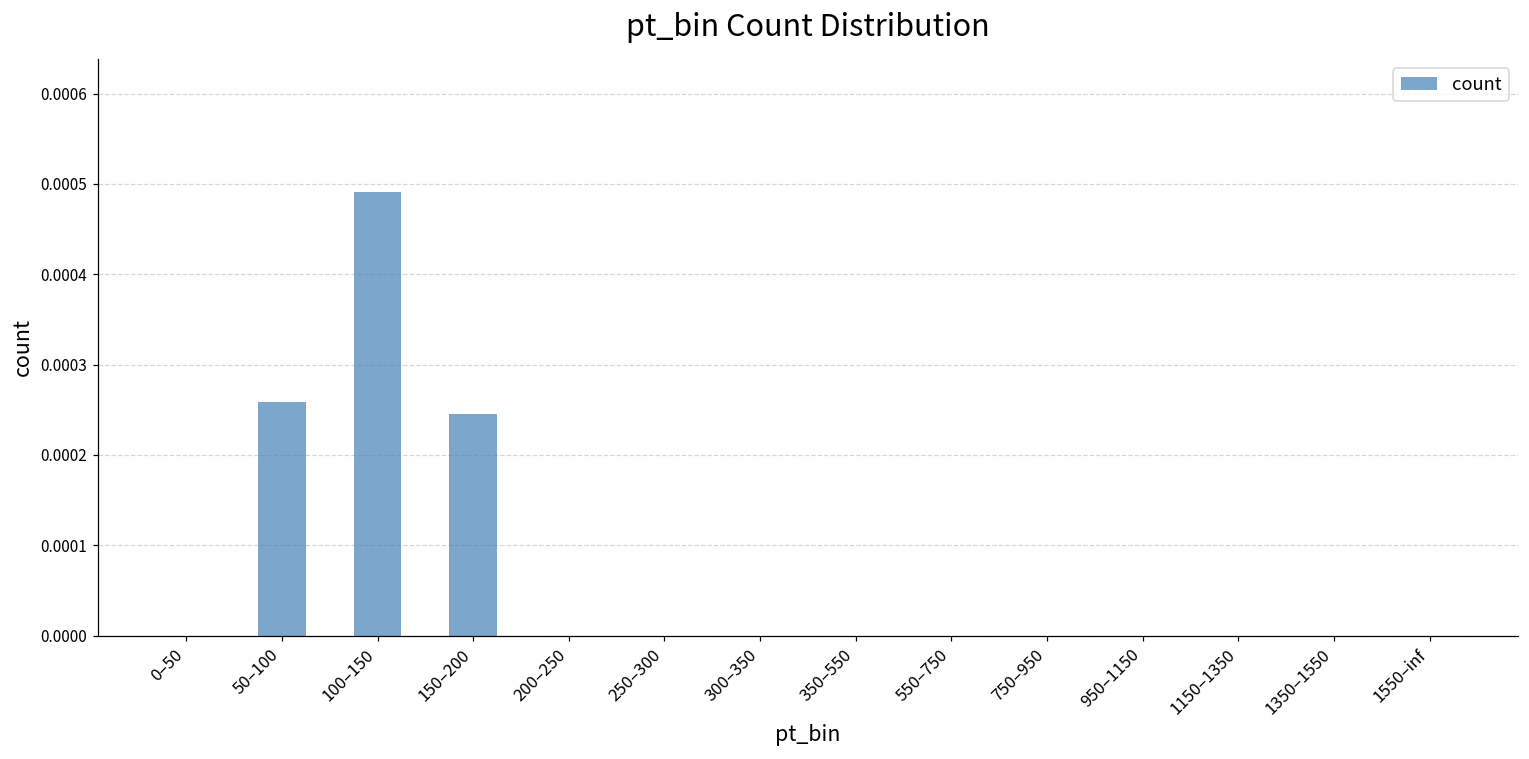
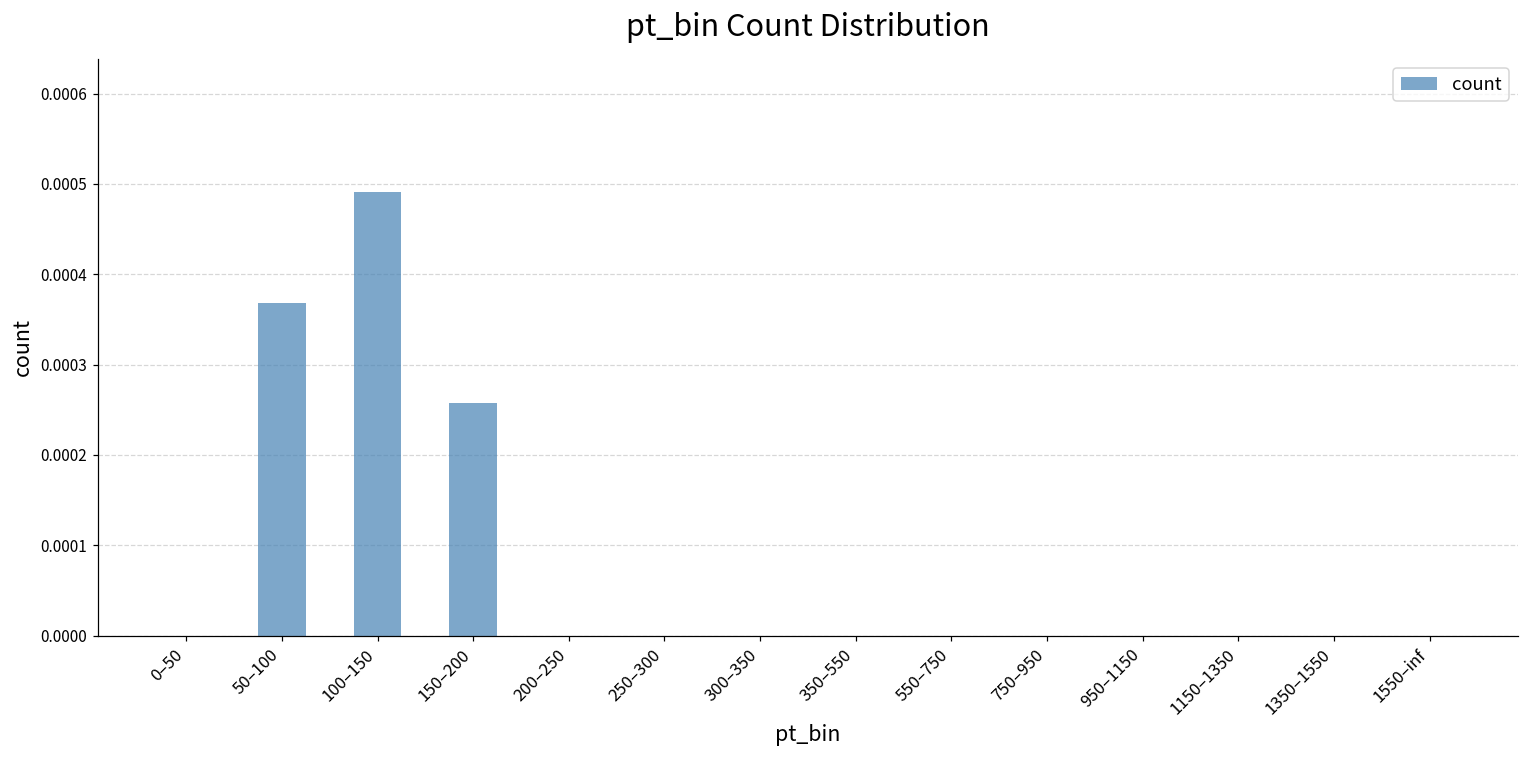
  {
    "0–50": 0.00000,
-   "50–100": 0.00026,
+   "50–100": 0.00037,
    "100–150": 0.00049,
-   "150–200": 0.00025,
+   "150–200": 0.00026,
    "200–250": 0.00000,
    "250–300": 0.00000,
    "300–350": 0.00000,
    "350–550": 0.00000,
    "550–750": 0.00000,
    "750–950": 0.00000,
    "950–1150": 0.00000,
    "1150–1350": 0.00000,
    "1350–1550": 0.00000,
    "1550–inf": 0.00000
  }
